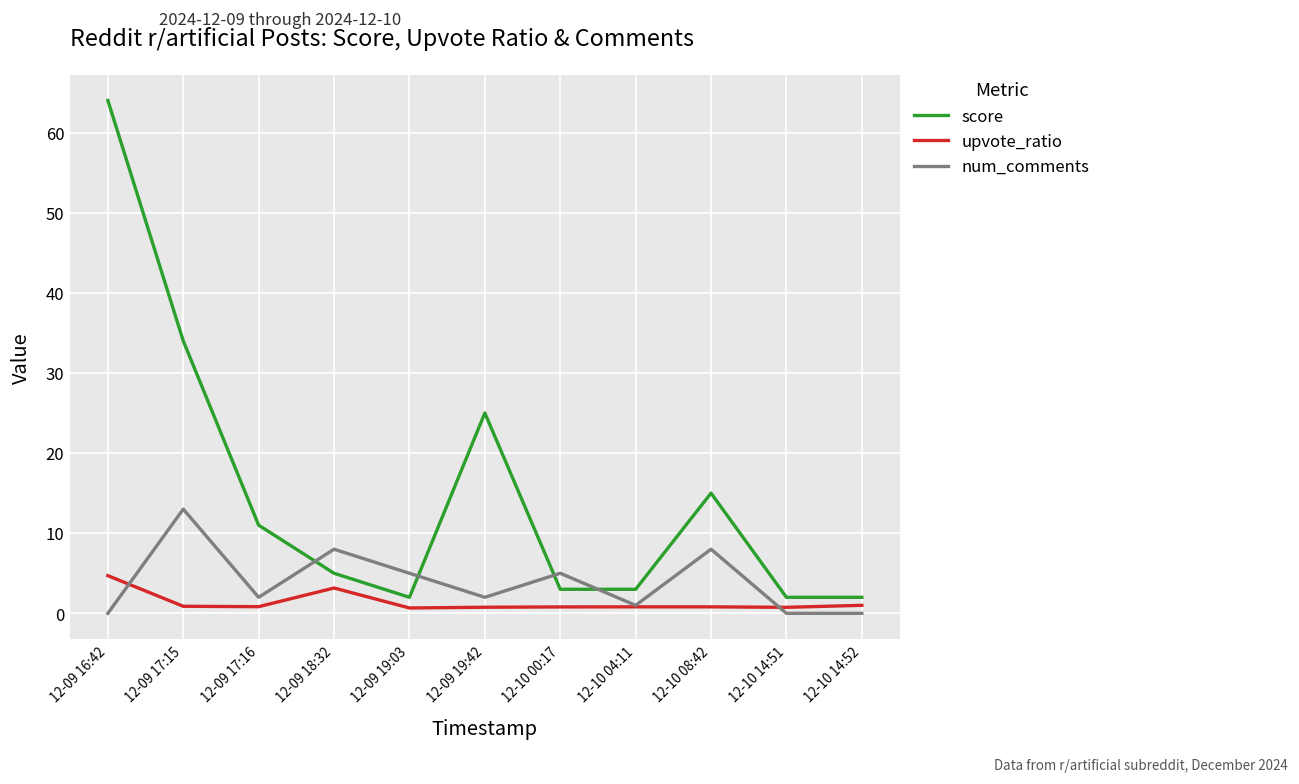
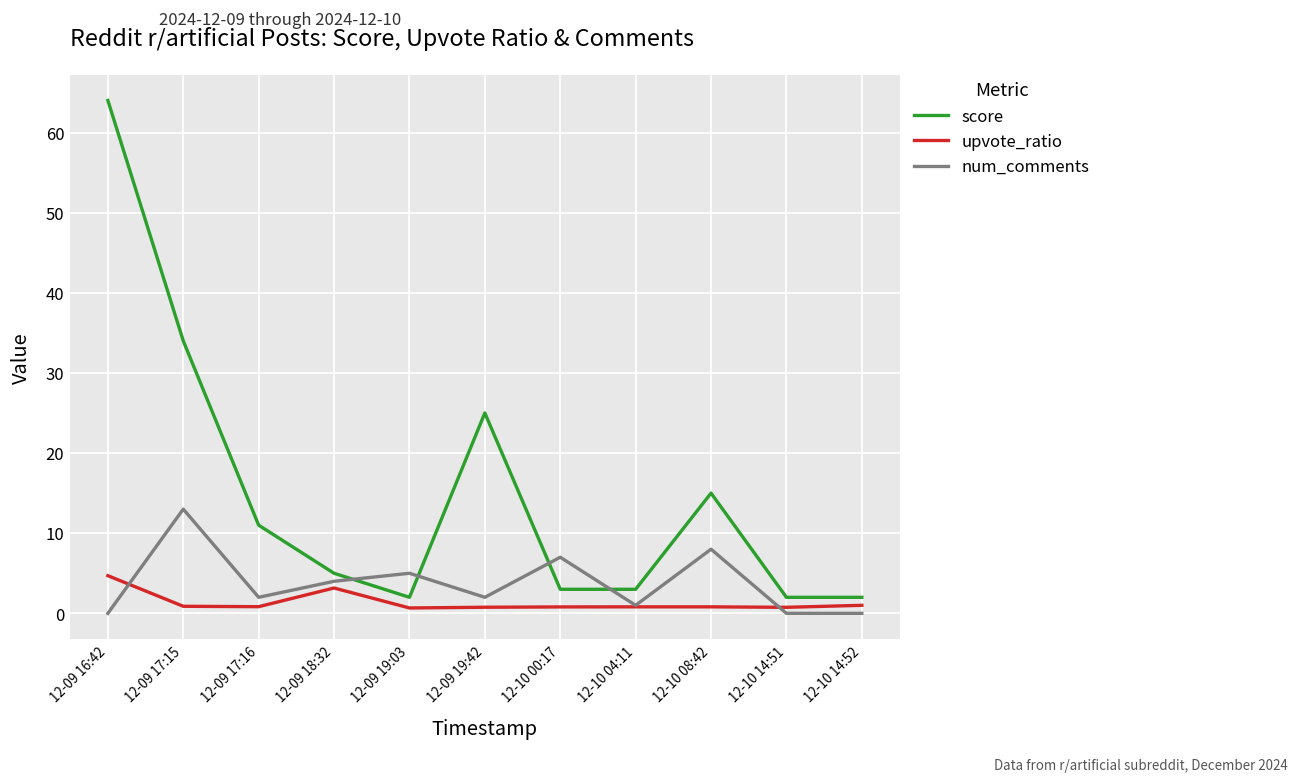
  {
    "score": {
      "12-09 16:42": 64,
      "12-09 17:15": 34,
      "12-09 17:16": 11,
      "12-09 18:32": 5,
      "12-09 19:03": 2,
      "12-09 19:42": 25,
      "12-10 00:17": 3,
      "12-10 04:11": 3,
      "12-10 08:42": 15,
      "12-10 14:51": 2,
      "12-10 14:52": 2
    },
    "upvote_ratio": {
      "12-09 16:42": 5,
      "12-09 17:15": 1,
      "12-09 17:16": 1,
      "12-09 18:32": 3,
      "12-09 19:03": 1,
      "12-09 19:42": 1,
      "12-10 00:17": 1,
      "12-10 08:42": 1,
      "12-10 14:51": 1,
      "12-10 14:52": 1
    },
    "num_comments": {
      "12-09 16:42": 0,
      "12-09 17:15": 13,
      "12-09 17:16": 2,
-     "12-09 18:32": 8,
+     "12-09 18:32": 4,
      "12-09 19:03": 5,
      "12-09 19:42": 2,
-     "12-10 00:17": 5,
+     "12-10 00:17": 7,
      "12-10 08:42": 8,
      "12-10 14:51": 0,
      "12-10 14:52": 0
    }
  }
